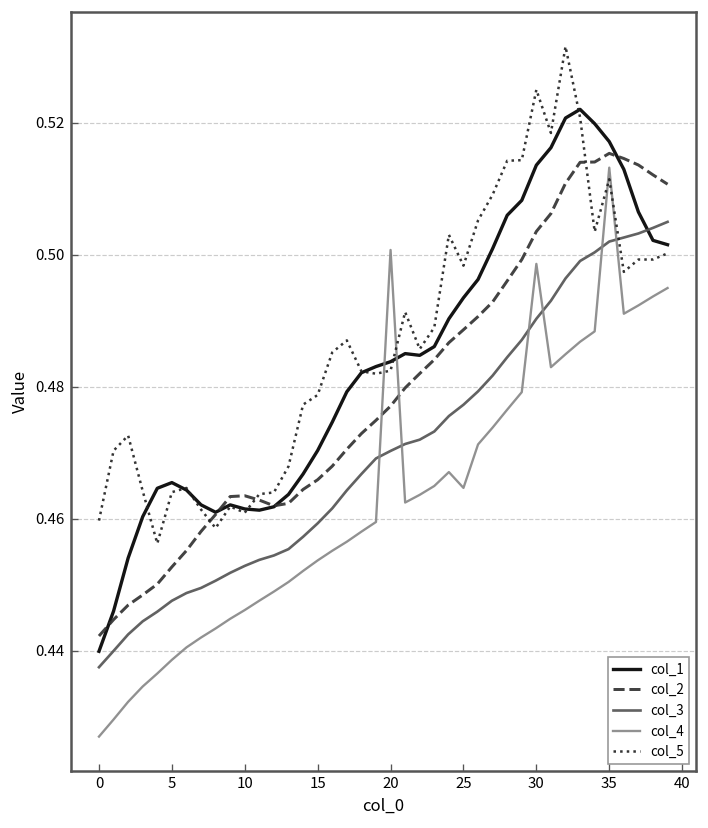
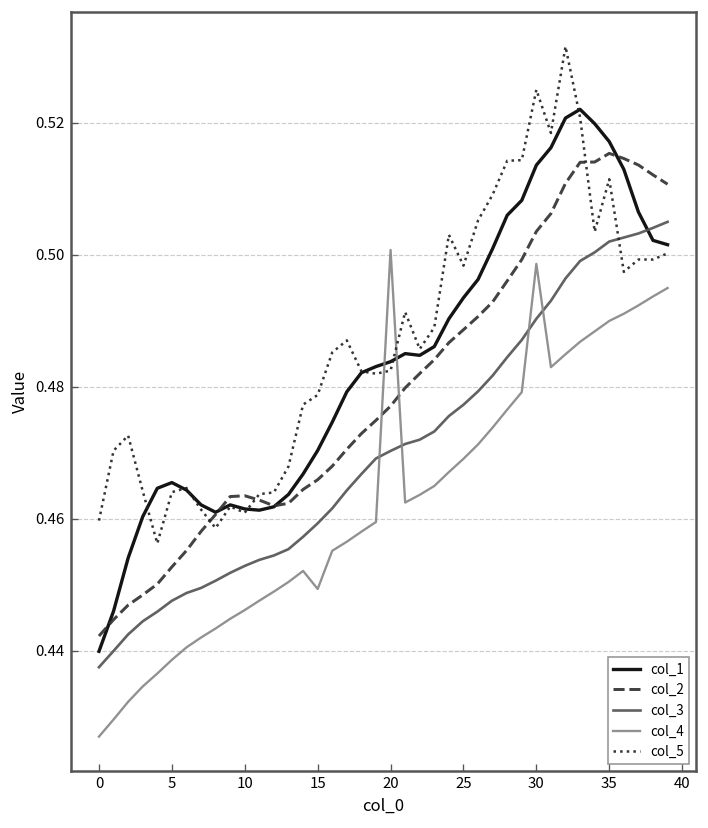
  {
    "col_4": {
      "0": 0.427,
      "5": 0.439,
      "10": 0.446,
-     "15": 0.454,
+     "15": 0.449,
      "20": 0.501,
-     "25": 0.465,
+     "25": 0.469,
      "30": 0.499,
-     "35": 0.513
+     "35": 0.490
    }
  }
